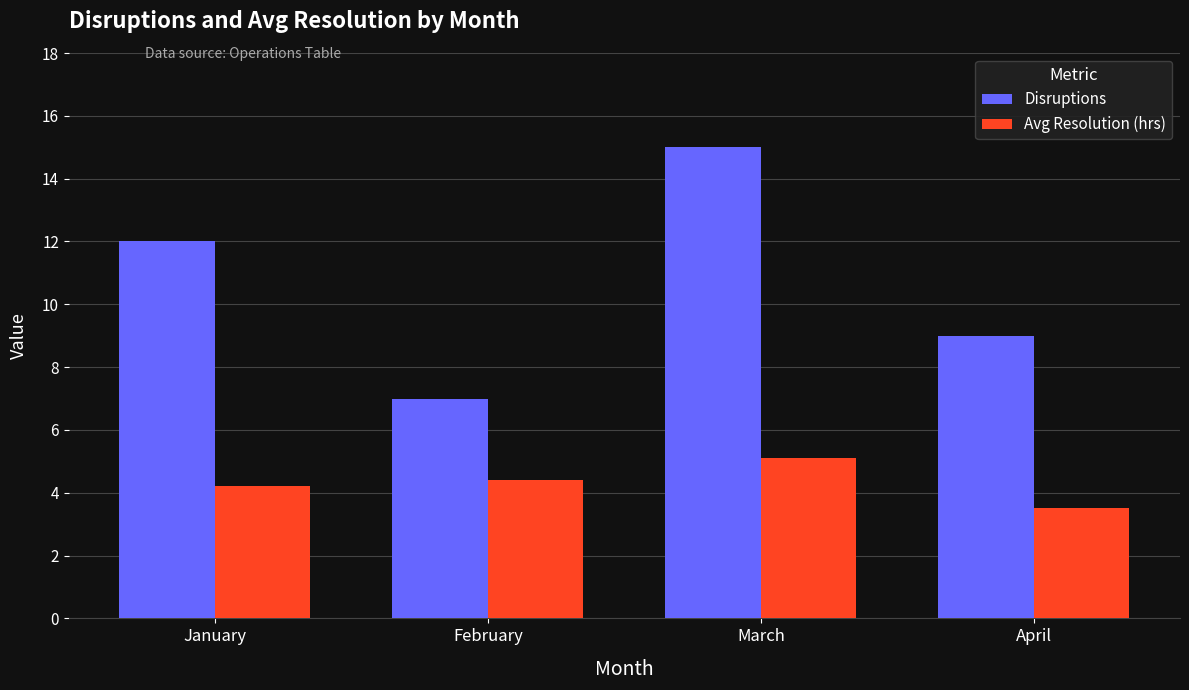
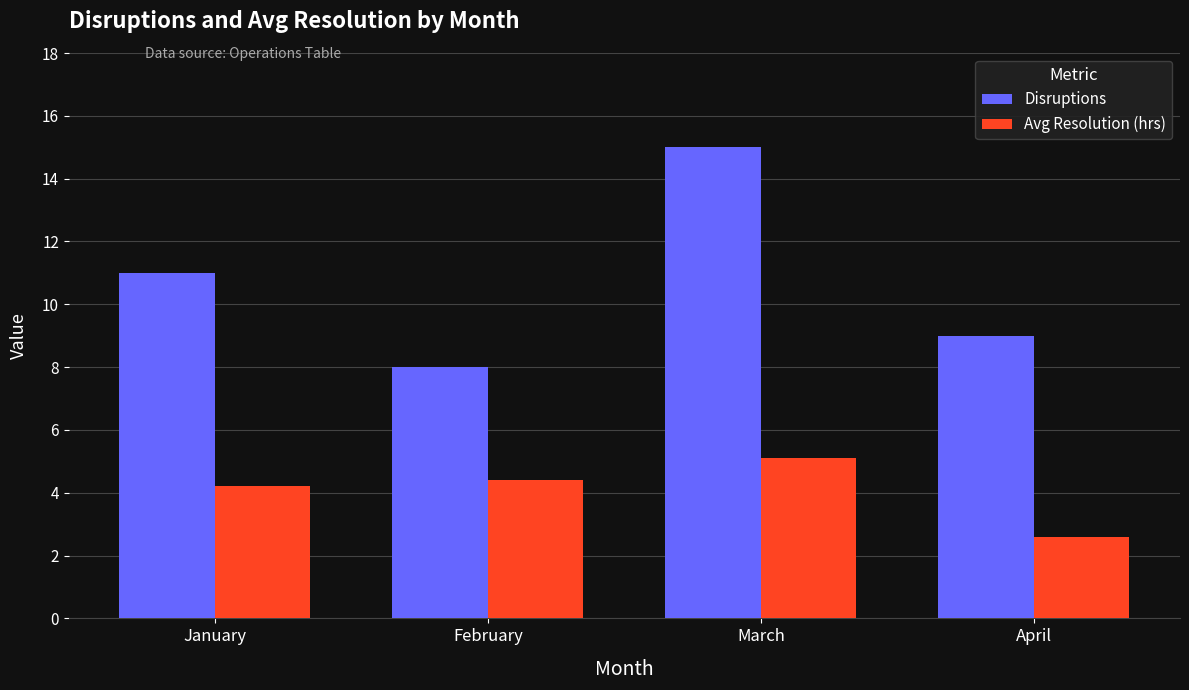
  {
    "Disruptions": {
-     "January": 12,
-     "February": 7,
+     "January": 11,
+     "February": 8,
      "March": 15,
      "April": 9
    },
    "Avg Resolution (hrs)": {
      "January": 4.2,
      "February": 4.4,
      "March": 5.1,
-     "April": 3.5
+     "April": 2.6
    }
  }
